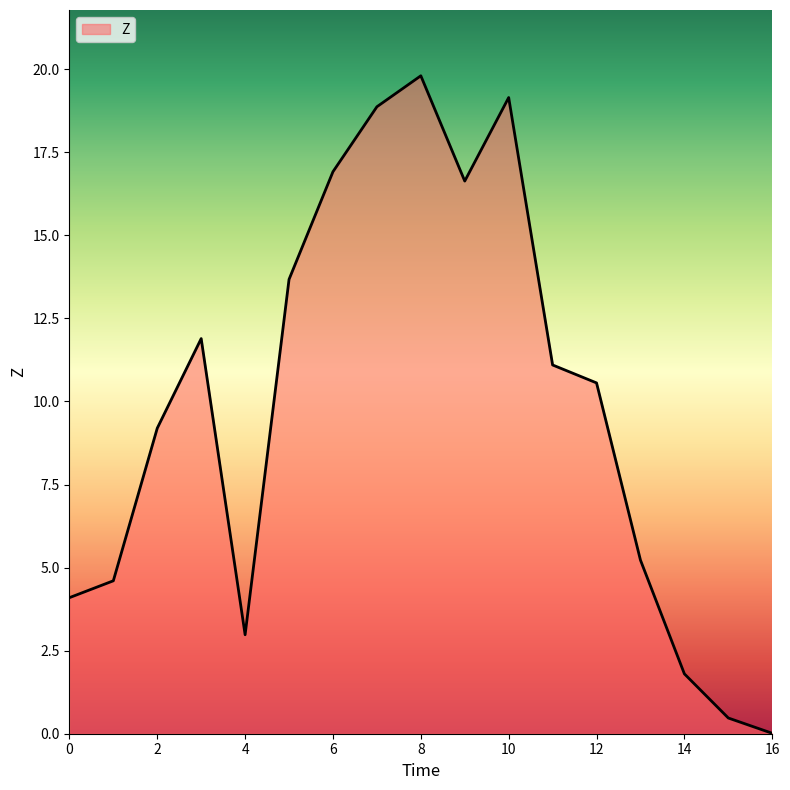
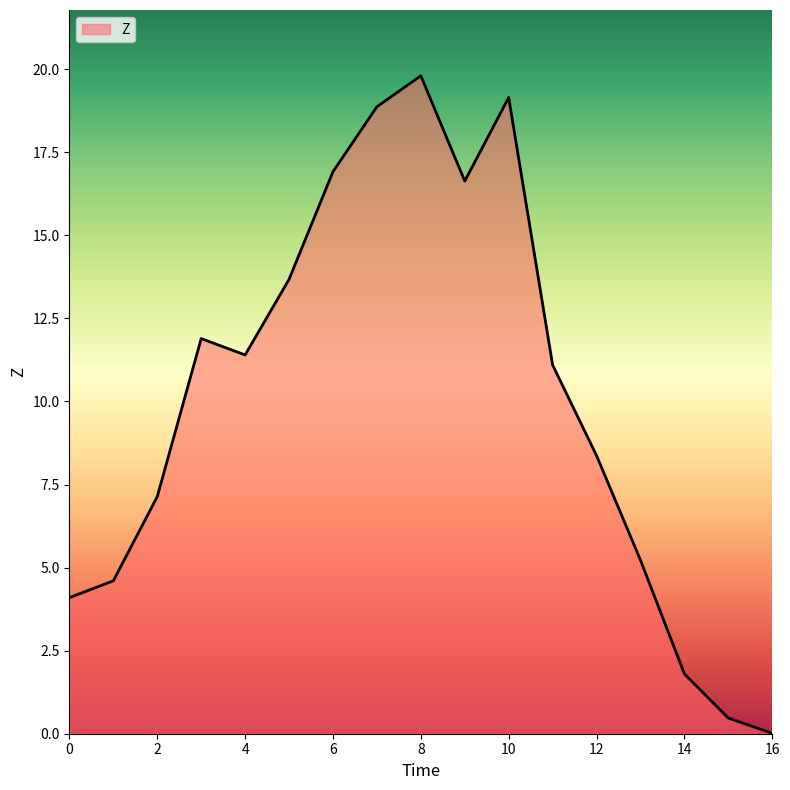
  {
    "0": 4.1,
-   "2": 9.2,
-   "4": 3.0,
+   "2": 7.1,
+   "4": 11.4,
    "6": 16.9,
    "8": 19.8,
    "10": 19.1,
-   "12": 10.6,
+   "12": 8.4,
    "14": 1.8,
    "16": 0.0
  }
